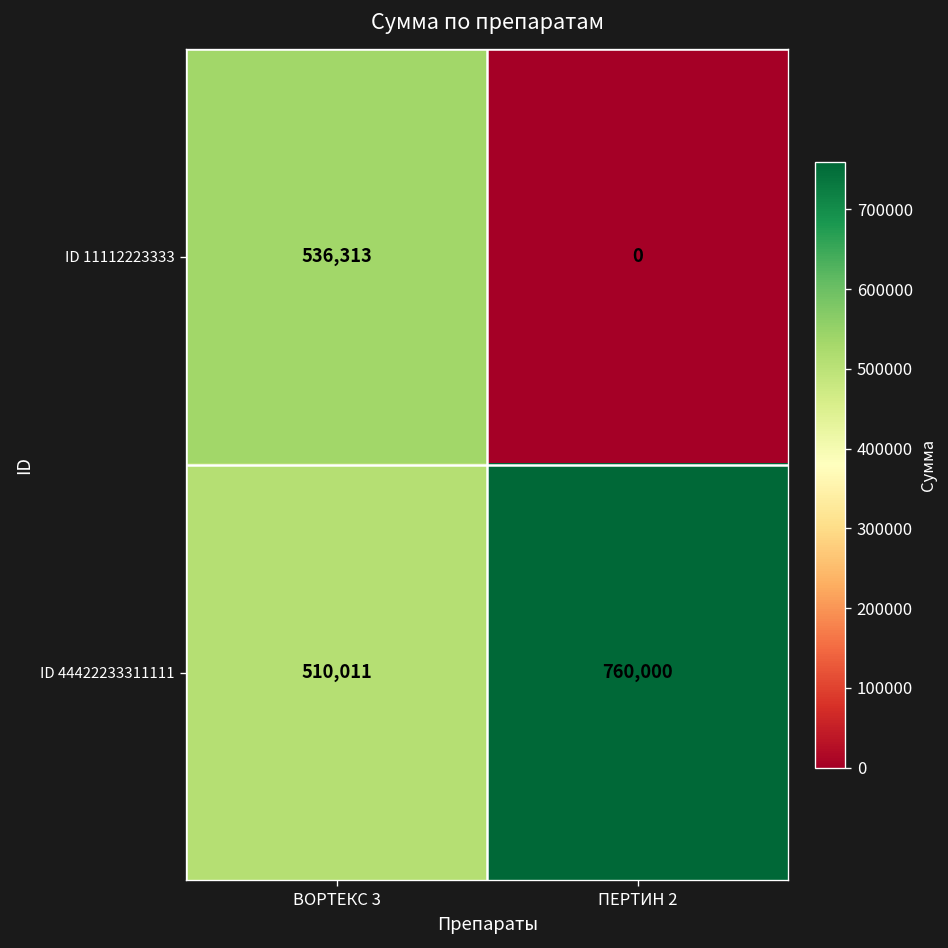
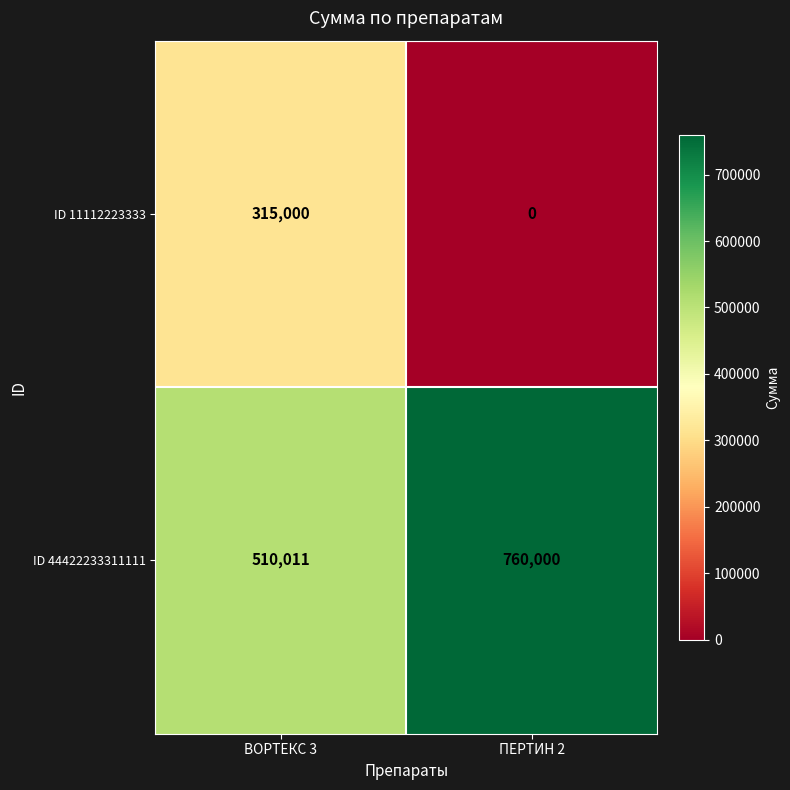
  {
    "ID 11112223333": {
-     "ВОРТЕКС 3": "536,313",
+     "ВОРТЕКС 3": "315,000",
      "ПЕРТИН 2": "0"
    },
    "ID 44422233311111": {
      "ВОРТЕКС 3": "510,011",
      "ПЕРТИН 2": "760,000"
    }
  }
